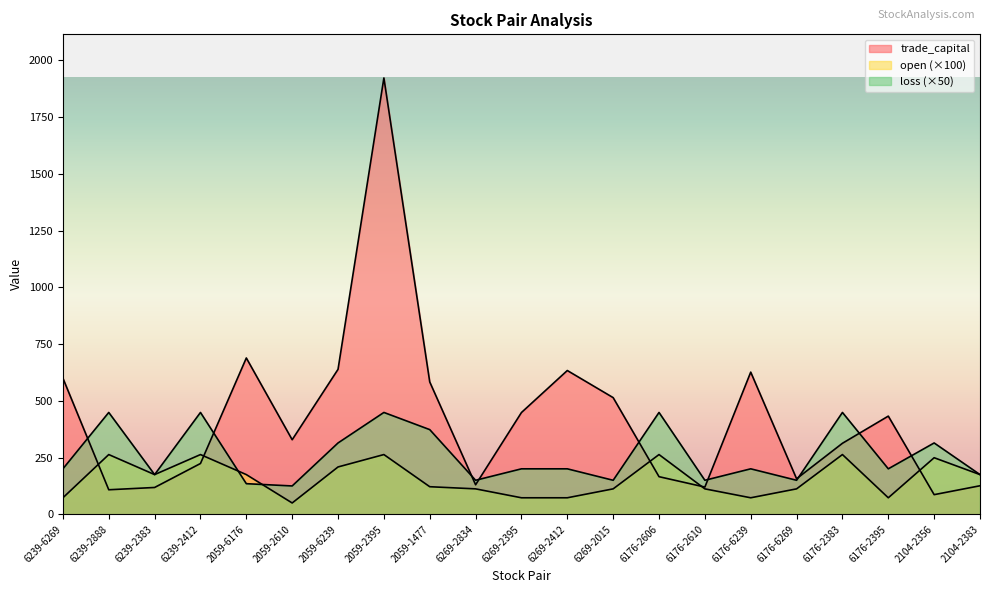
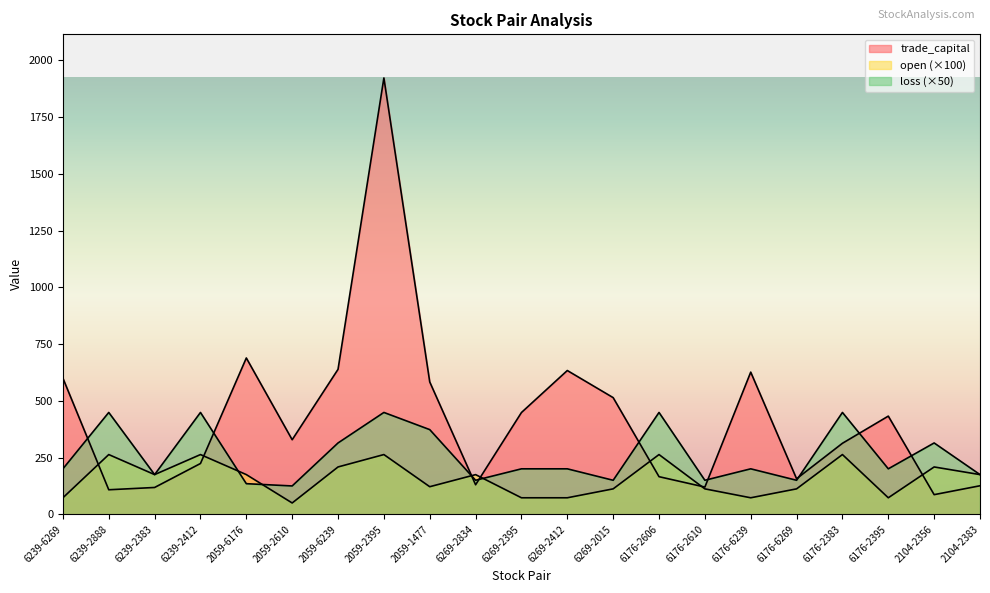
  {
    "trade_capital": {
      "6239-6269": 600,
      "6239-2888": 110,
      "6239-2383": 120,
      "6239-2412": 220,
      "2059-6176": 690,
      "2059-2610": 330,
      "2059-6239": 640,
      "2059-2395": 1920,
      "2059-1477": 580,
      "6269-2834": 130,
      "6269-2395": 450,
      "6269-2412": 630,
      "6269-2015": 510,
      "6176-2606": 170,
      "6176-6239": 630,
      "6176-2383": 310,
      "6176-2395": 430,
      "2104-2356": 90,
      "2104-2383": 130
    },
    "open (×100)": {
      "6239-6269": 70,
      "6239-2888": 260,
      "6239-2412": 260,
      "2059-6176": 180,
      "2059-2610": 50,
      "2059-6239": 210,
      "2059-2395": 260,
      "2059-1477": 120,
-     "6269-2834": 110,
+     "6269-2834": 170,
      "6269-2395": 70,
      "6269-2412": 70,
      "6269-2015": 110,
      "6176-2606": 260,
      "6176-6239": 70,
      "6176-6269": 110,
      "6176-2383": 260,
      "6176-2395": 70,
-     "2104-2356": 250
+     "2104-2356": 210
    },
    "loss (×50)": {
      "6239-6269": 200,
      "6239-2888": 450,
      "6239-2412": 450,
      "2059-6176": 140,
      "2059-2610": 130,
      "2059-6239": 310,
      "2059-2395": 450,
      "2059-1477": 370,
      "6269-2834": 150,
      "6269-2395": 200,
      "6269-2412": 200,
      "6269-2015": 150,
      "6176-2606": 450,
      "6176-2610": 150,
      "6176-6239": 200,
      "6176-2383": 450,
      "6176-2395": 200,
      "2104-2356": 310
    }
  }
